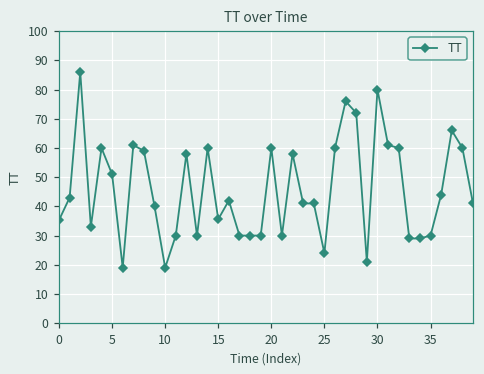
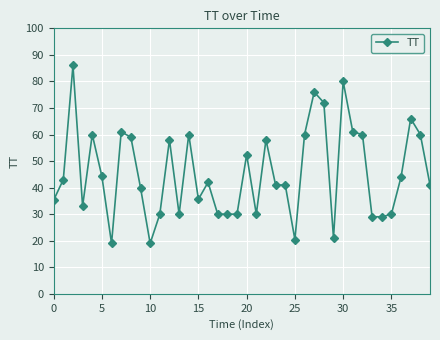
  {
    "0": 35,
-   "5": 51,
+   "5": 44,
    "10": 19,
    "15": 36,
-   "20": 60,
-   "25": 24,
+   "20": 52,
+   "25": 20,
    "30": 80,
    "35": 30
  }
